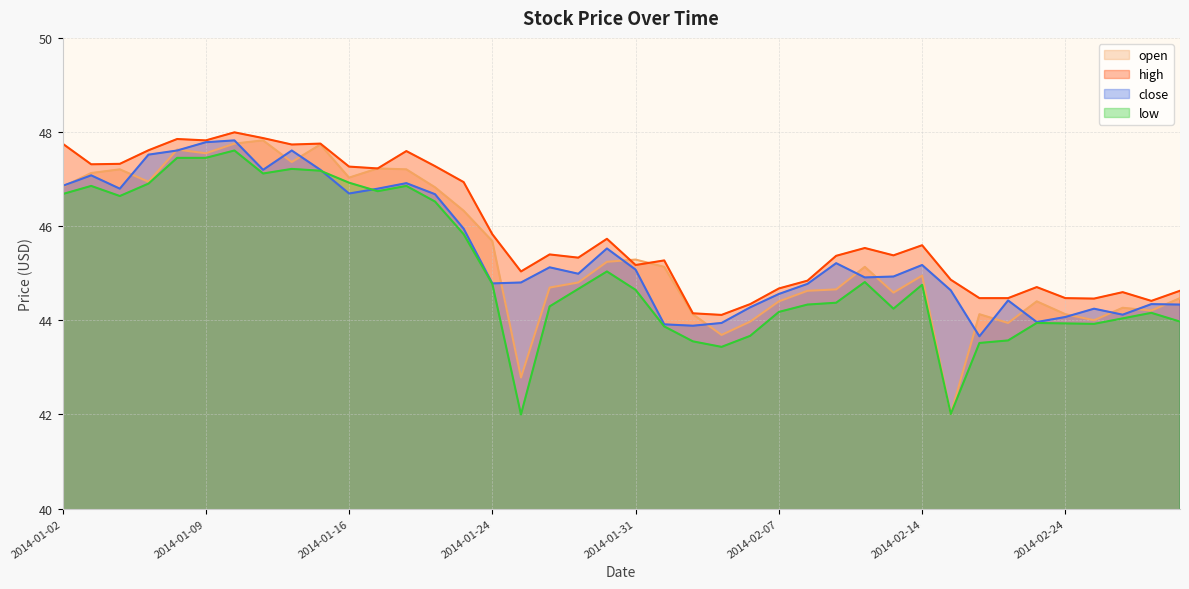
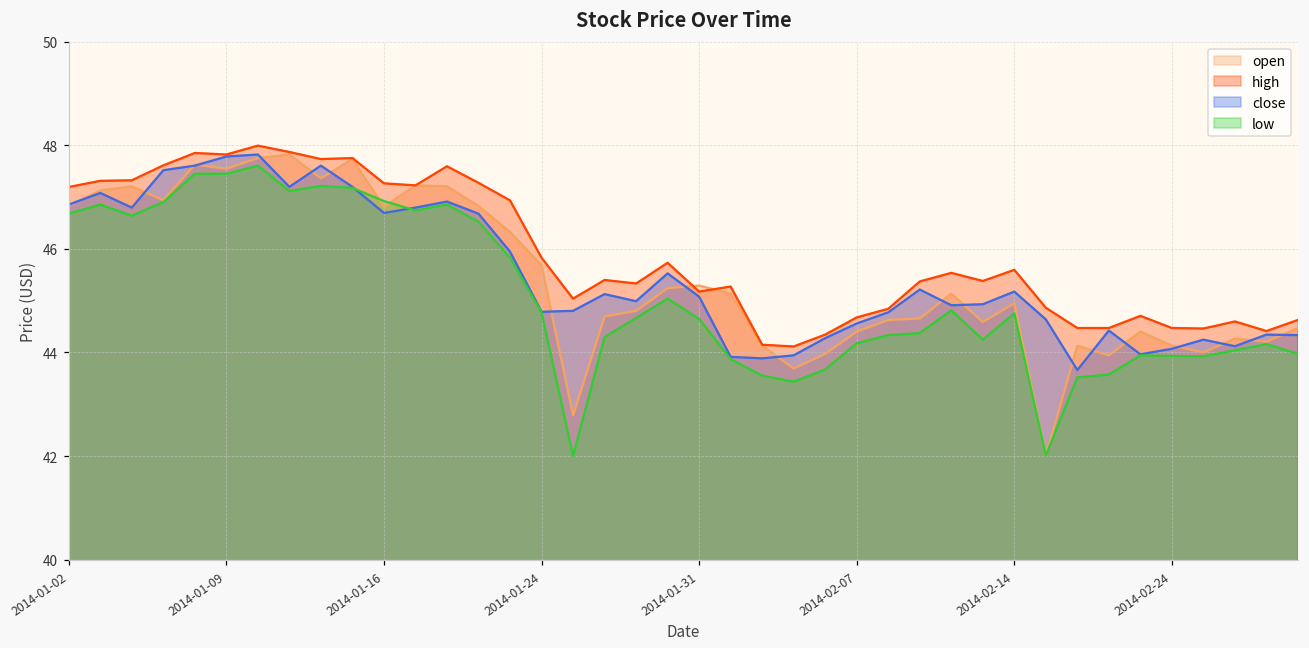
  {
    "open": {
      "2014-01-09": 47.5,
-     "2014-01-16": 47.0,
+     "2014-01-16": 46.8,
      "2014-01-24": 45.7,
      "2014-01-31": 45.3,
      "2014-02-07": 44.4,
      "2014-02-14": 45.0,
      "2014-02-24": 44.1
    },
    "high": {
-     "2014-01-02": 47.8,
+     "2014-01-02": 47.2,
      "2014-01-16": 47.3,
      "2014-01-24": 45.8,
      "2014-01-31": 45.2,
      "2014-02-07": 44.7,
      "2014-02-14": 45.6,
      "2014-02-24": 44.5
    },
    "close": {
      "2014-01-16": 46.7,
      "2014-01-31": 45.1,
      "2014-02-07": 44.6,
      "2014-02-14": 45.2,
      "2014-02-24": 44.1
    },
    "low": {
      "2014-01-02": 46.7,
      "2014-01-09": 47.5,
      "2014-01-16": 46.9,
      "2014-01-31": 44.6,
      "2014-02-07": 44.2,
      "2014-02-14": 44.8,
      "2014-02-24": 43.9
    }
  }
